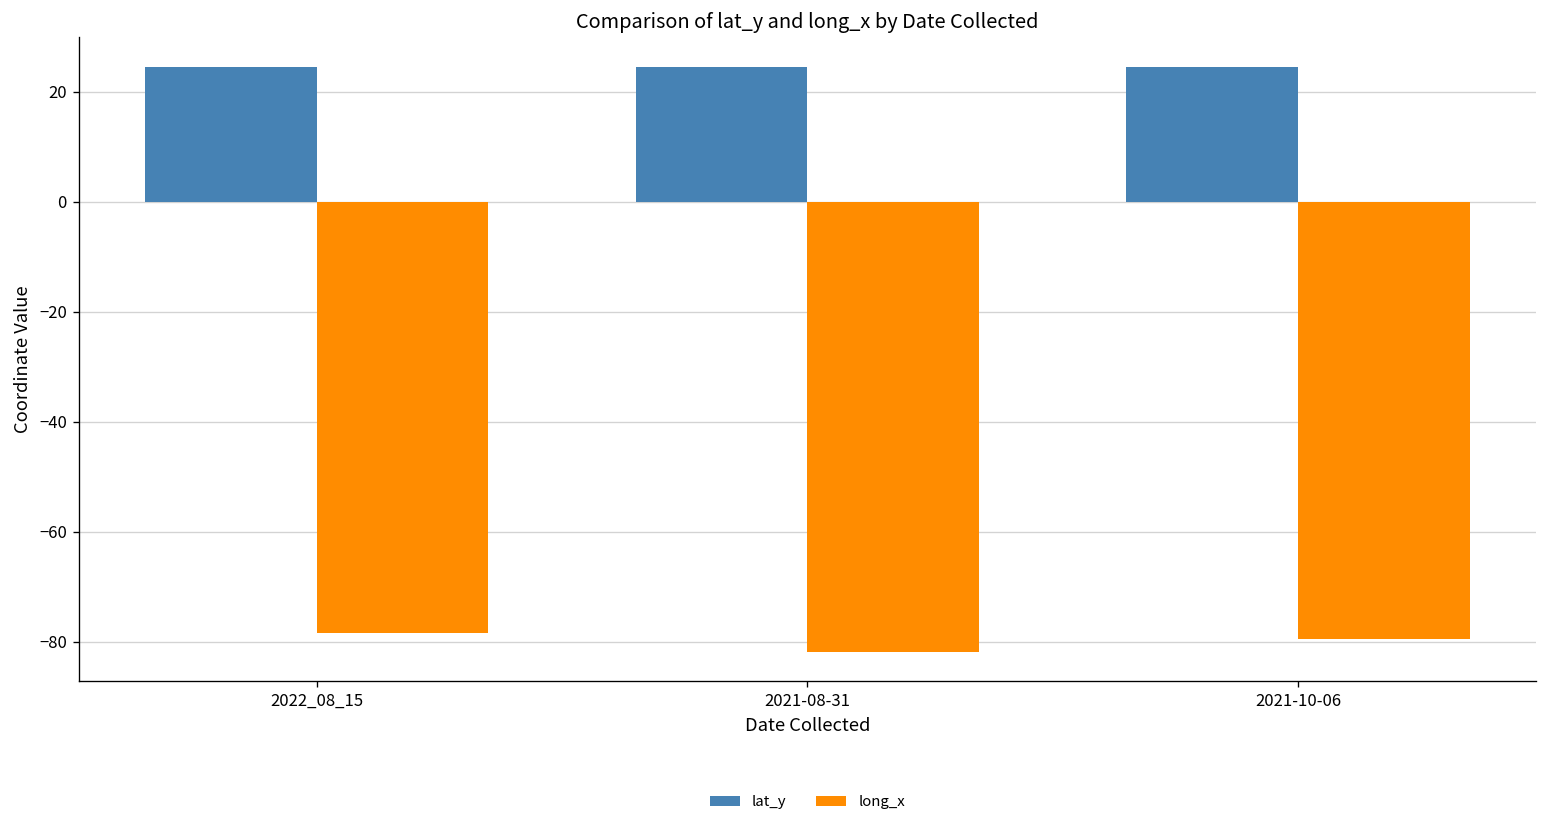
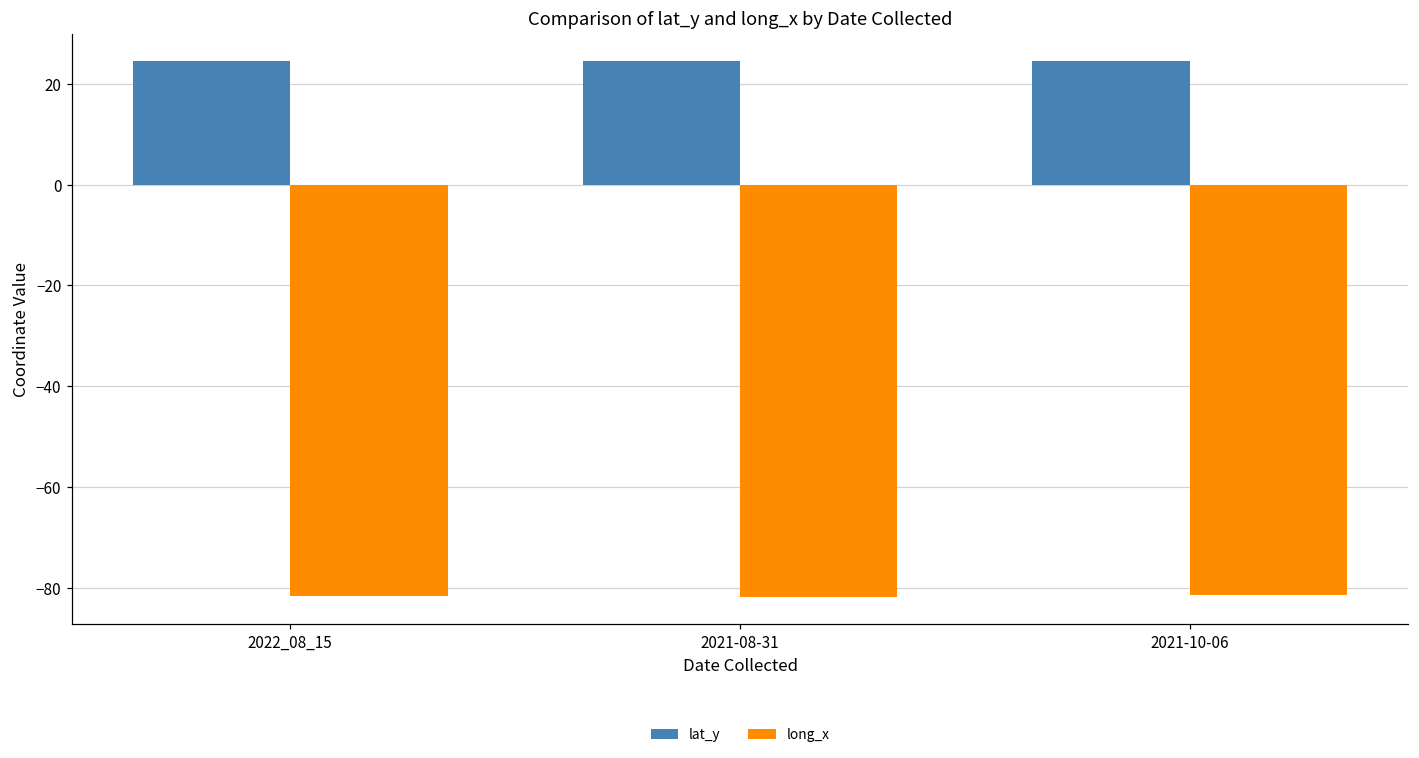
  {
    "lat_y": {
      "2022_08_15": 25,
      "2021-08-31": 24,
      "2021-10-06": 25
    },
    "long_x": {
-     "2022_08_15": -78,
+     "2022_08_15": -82,
      "2021-08-31": -82,
-     "2021-10-06": -80
+     "2021-10-06": -81
    }
  }
